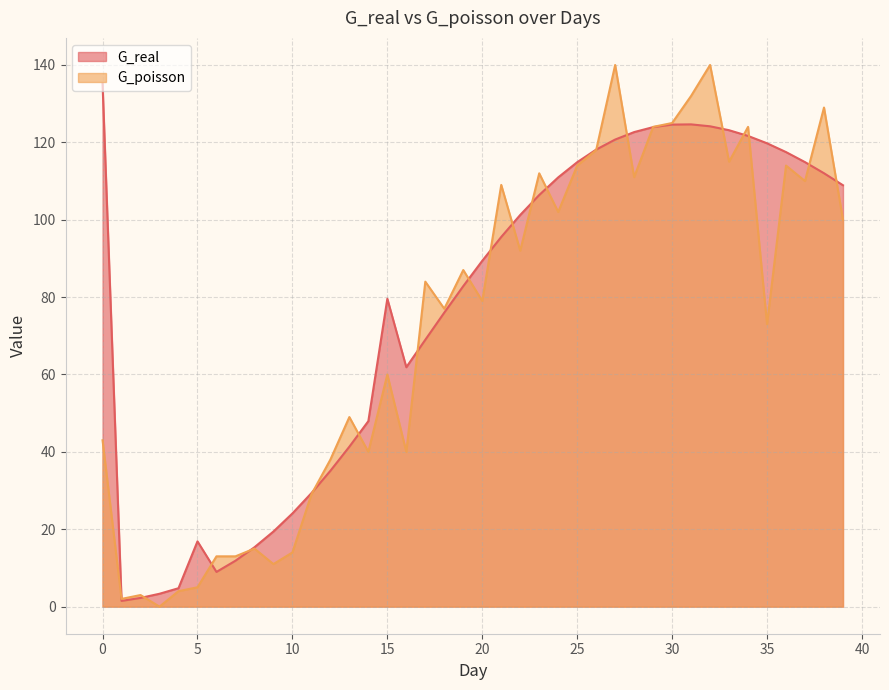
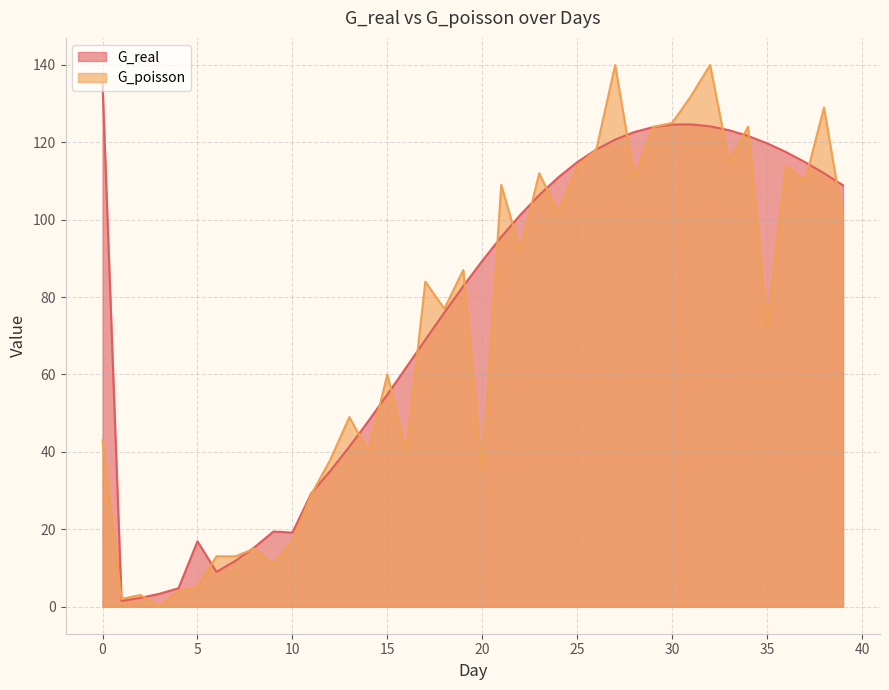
  {
    "G_real": {
      "5": 17,
-     "10": 24,
-     "15": 80,
+     "10": 19,
+     "15": 55,
      "20": 89,
      "25": 115,
      "35": 120
    },
    "G_poisson": {
      "0": 43,
      "5": 5,
-     "10": 14,
+     "10": 17,
      "15": 60,
-     "20": 79,
+     "20": 35,
      "25": 114,
      "35": 73
    }
  }
